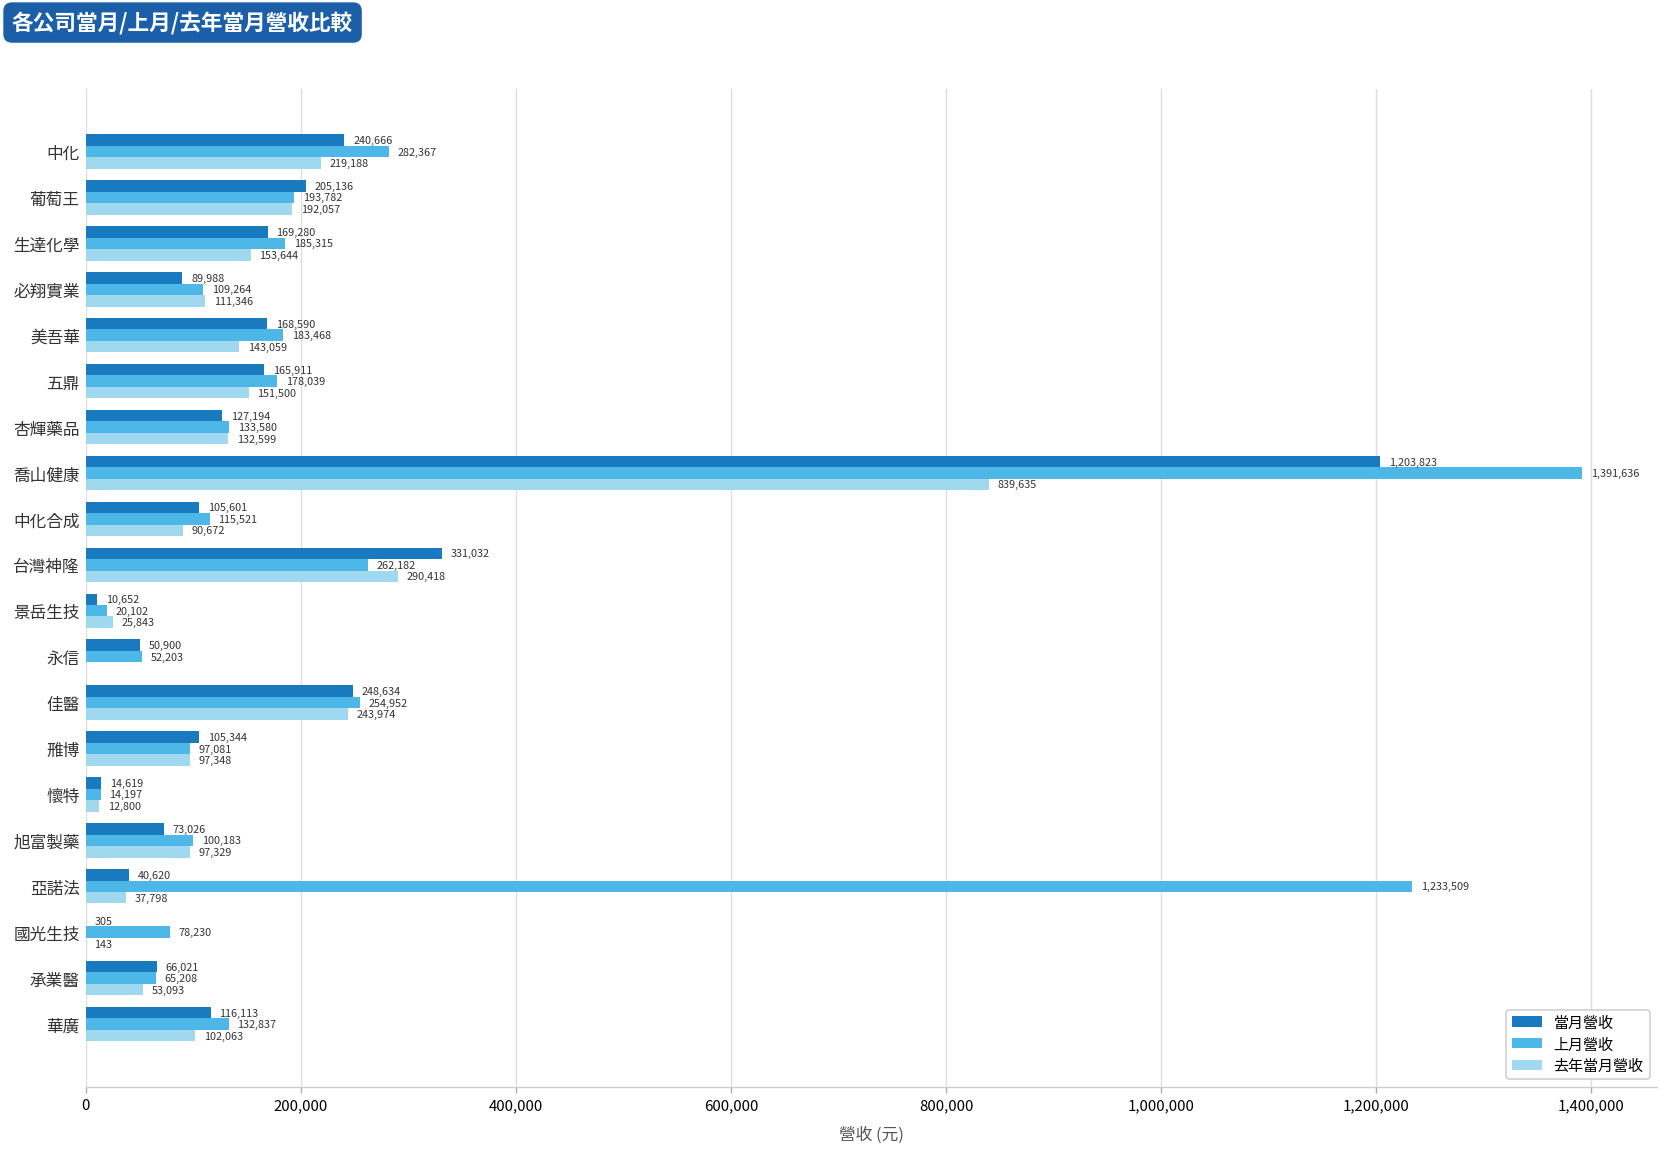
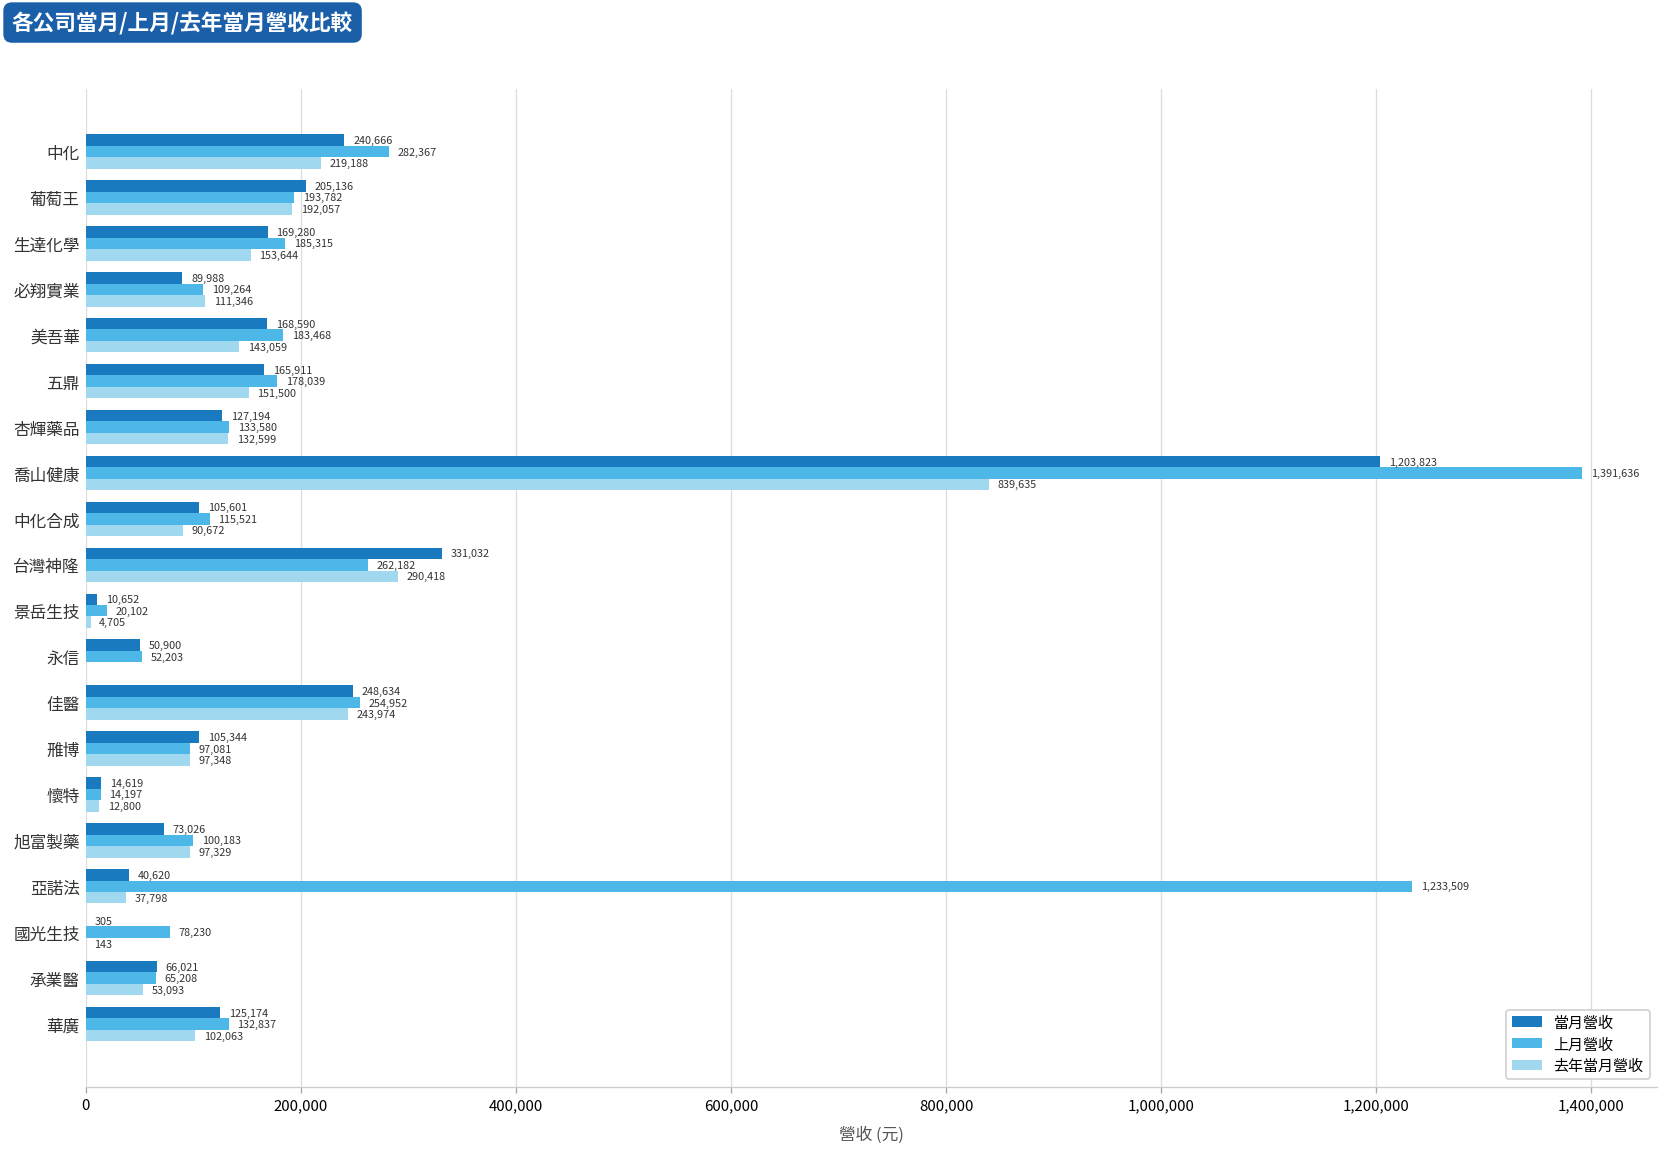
  {
    "當月營收": {
      "中化": "240,666",
      "葡萄王": "205,136",
      "生達化學": "169,280",
      "必翔實業": "89,988",
      "美吾華": "168,590",
      "五鼎": "165,911",
      "杏輝藥品": "127,194",
      "喬山健康": "1,203,823",
      "中化合成": "105,601",
      "台灣神隆": "331,032",
      "景岳生技": "10,652",
      "永信": "50,900",
      "佳醫": "248,634",
      "雃博": "105,344",
      "懷特": "14,619",
      "旭富製藥": "73,026",
      "亞諾法": "40,620",
      "國光生技": "305",
      "承業醫": "66,021",
-     "華廣": "116,113"
+     "華廣": "125,174"
    },
    "上月營收": {
      "中化": "282,367",
      "葡萄王": "193,782",
      "生達化學": "185,315",
      "必翔實業": "109,264",
      "美吾華": "183,468",
      "五鼎": "178,039",
      "杏輝藥品": "133,580",
      "喬山健康": "1,391,636",
      "中化合成": "115,521",
      "台灣神隆": "262,182",
      "景岳生技": "20,102",
      "永信": "52,203",
      "佳醫": "254,952",
      "雃博": "97,081",
      "懷特": "14,197",
      "旭富製藥": "100,183",
      "亞諾法": "1,233,509",
      "國光生技": "78,230",
      "承業醫": "65,208",
      "華廣": "132,837"
    },
    "去年當月營收": {
      "中化": "219,188",
      "葡萄王": "192,057",
      "生達化學": "153,644",
      "必翔實業": "111,346",
      "美吾華": "143,059",
      "五鼎": "151,500",
      "杏輝藥品": "132,599",
      "喬山健康": "839,635",
      "中化合成": "90,672",
      "台灣神隆": "290,418",
-     "景岳生技": "25,843",
+     "景岳生技": "4,705",
      "佳醫": "243,974",
      "雃博": "97,348",
      "懷特": "12,800",
      "旭富製藥": "97,329",
      "亞諾法": "37,798",
      "國光生技": "143",
      "承業醫": "53,093",
      "華廣": "102,063"
    }
  }
